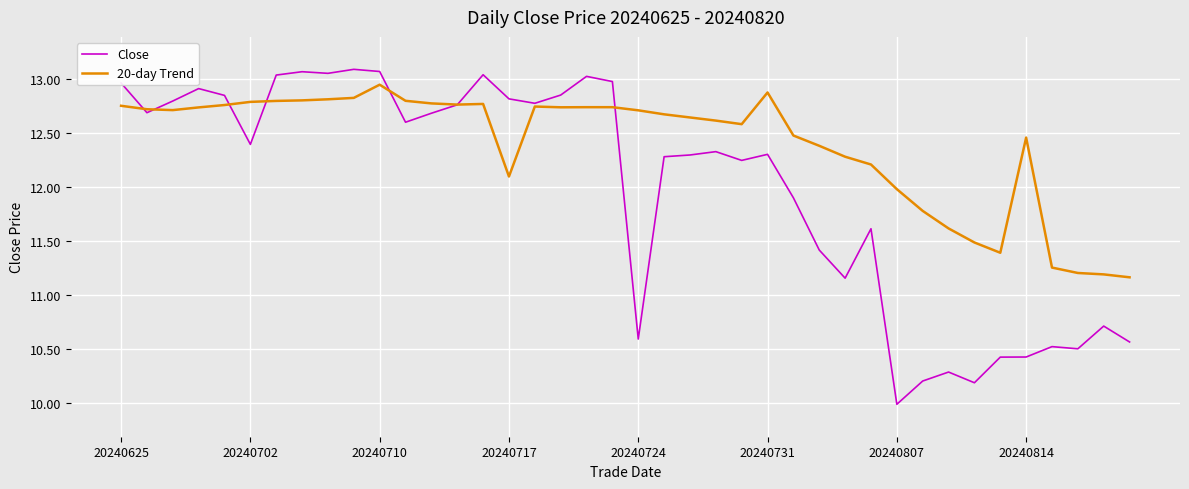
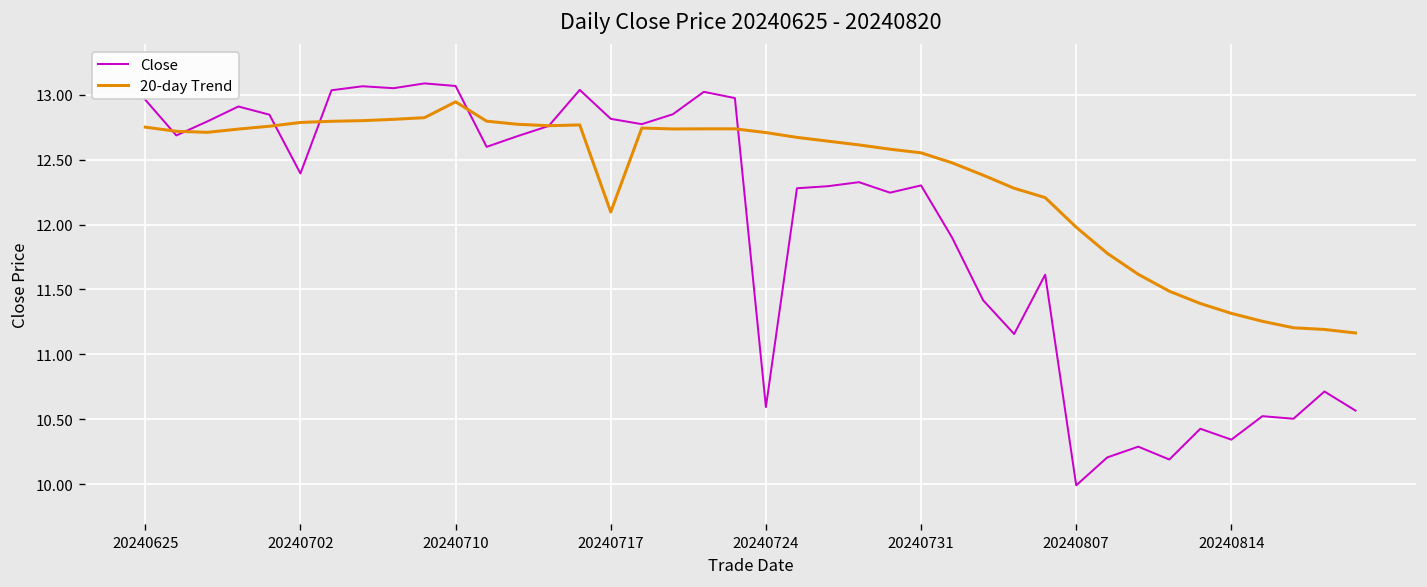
  {
    "Close": {
      "20240702": 12.39,
      "20240710": 13.07,
      "20240717": 12.82,
      "20240724": 10.59,
      "20240731": 12.30,
      "20240807": 9.99,
-     "20240814": 10.43
+     "20240814": 10.34
    },
    "20-day Trend": {
      "20240625": 12.75,
      "20240702": 12.79,
      "20240710": 12.95,
      "20240717": 12.10,
      "20240724": 12.71,
-     "20240731": 12.87,
+     "20240731": 12.55,
      "20240807": 11.98,
-     "20240814": 12.46
+     "20240814": 11.32
    }
  }
